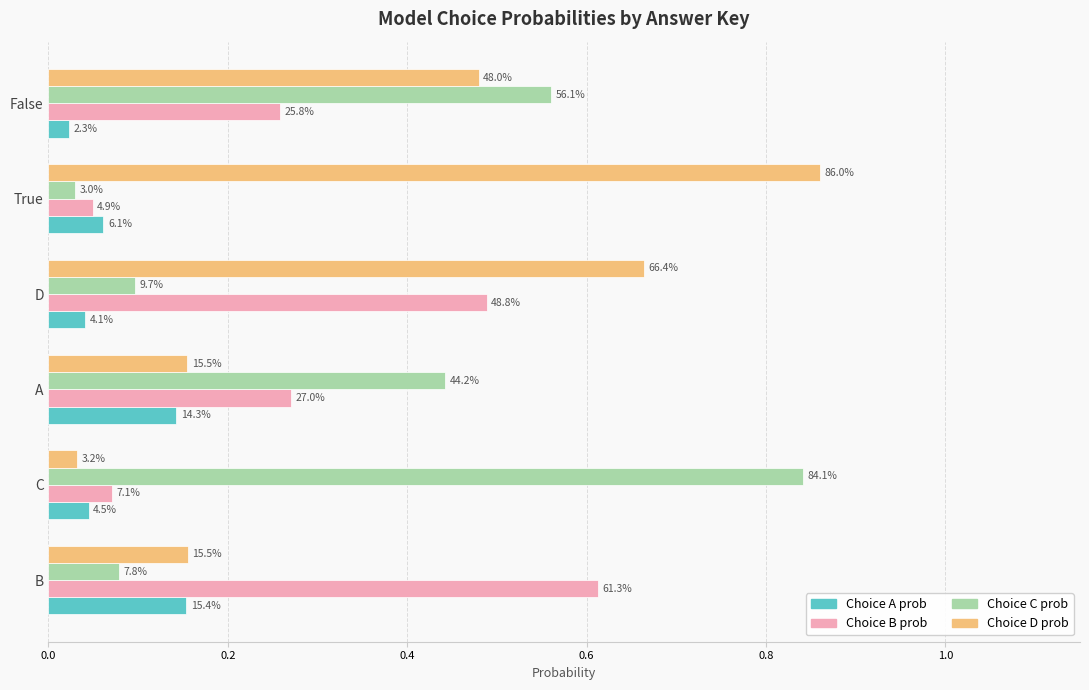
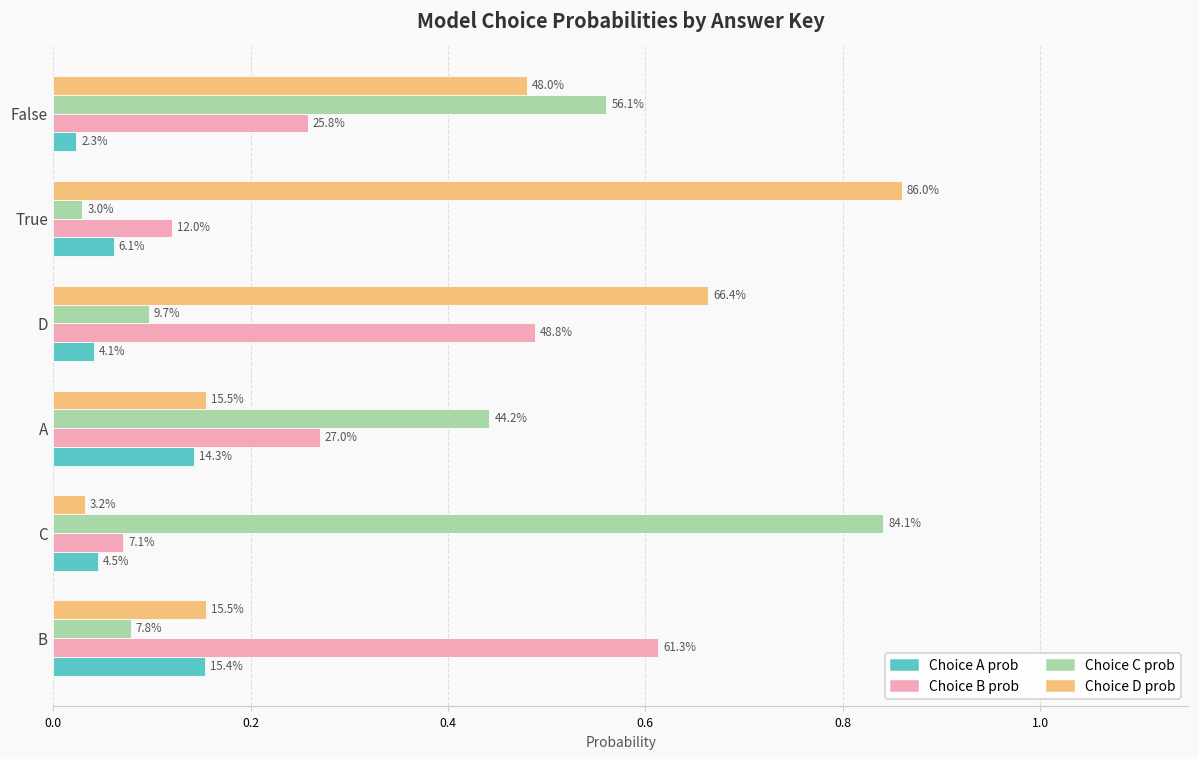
  {
    "Choice A prob": {
      "False": "2.3%",
      "True": "6.1%",
      "D": "4.1%",
      "A": "14.3%",
      "C": "4.5%",
      "B": "15.4%"
    },
    "Choice B prob": {
      "False": "25.8%",
-     "True": "4.9%",
+     "True": "12.0%",
      "D": "48.8%",
      "A": "27.0%",
      "C": "7.1%",
      "B": "61.3%"
    },
    "Choice C prob": {
      "False": "56.1%",
      "True": "3.0%",
      "D": "9.7%",
      "A": "44.2%",
      "C": "84.1%",
      "B": "7.8%"
    },
    "Choice D prob": {
      "False": "48.0%",
      "True": "86.0%",
      "D": "66.4%",
      "A": "15.5%",
      "C": "3.2%",
      "B": "15.5%"
    }
  }
